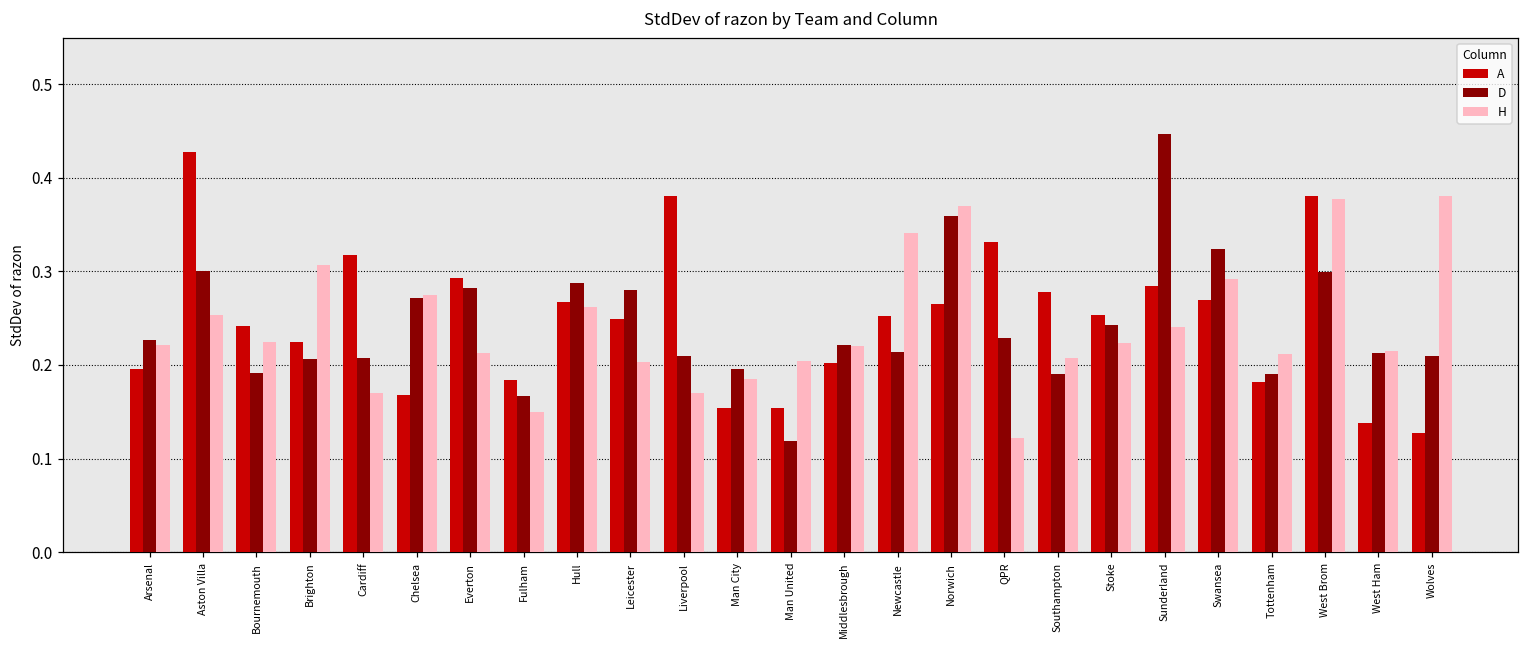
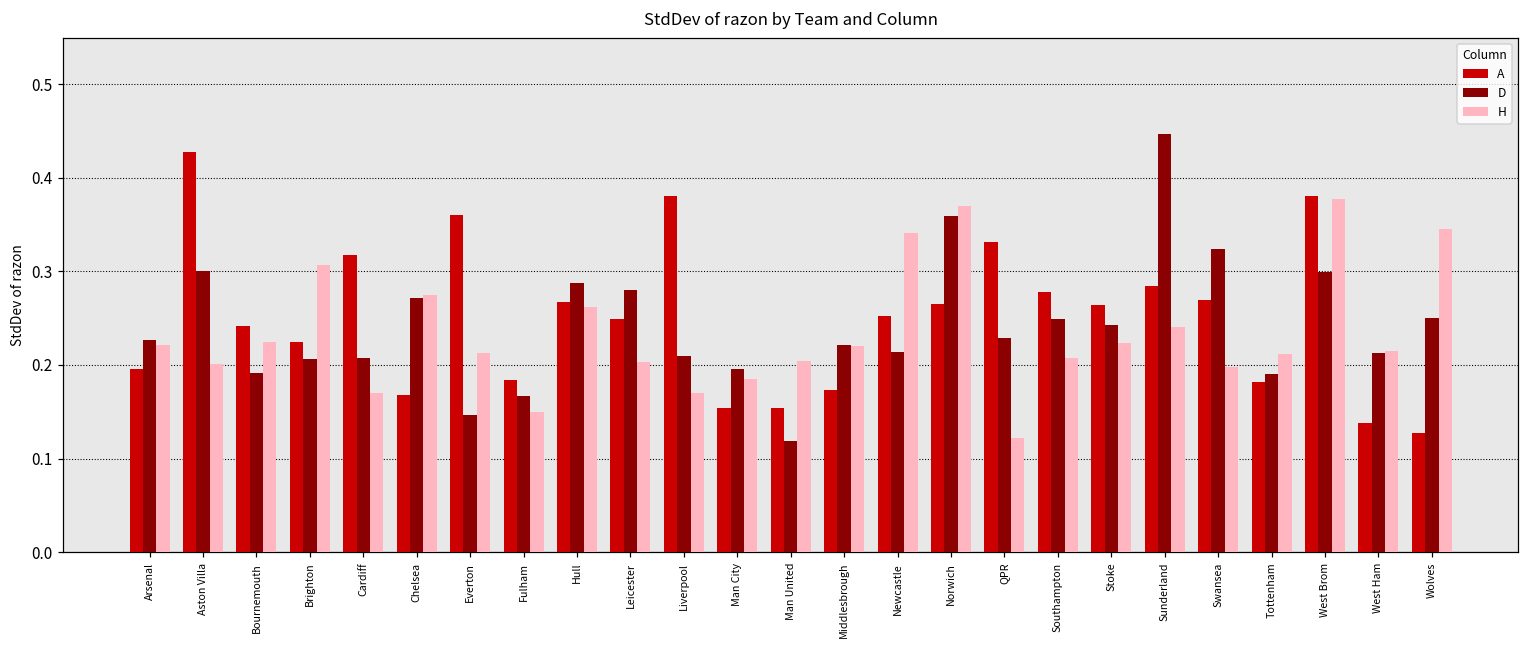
  {
    "A": {
      "Arsenal": 0.20,
      "Aston Villa": 0.43,
      "Bournemouth": 0.24,
      "Brighton": 0.23,
      "Cardiff": 0.32,
      "Chelsea": 0.17,
-     "Everton": 0.29,
+     "Everton": 0.36,
      "Fulham": 0.18,
      "Hull": 0.27,
      "Leicester": 0.25,
      "Liverpool": 0.38,
      "Man City": 0.15,
      "Man United": 0.15,
-     "Middlesbrough": 0.20,
+     "Middlesbrough": 0.17,
      "Newcastle": 0.25,
      "Norwich": 0.26,
      "QPR": 0.33,
      "Southampton": 0.28,
-     "Stoke": 0.25,
+     "Stoke": 0.26,
      "Sunderland": 0.28,
      "Swansea": 0.27,
      "Tottenham": 0.18,
      "West Brom": 0.38,
      "West Ham": 0.14,
      "Wolves": 0.13
    },
    "D": {
      "Arsenal": 0.23,
      "Aston Villa": 0.30,
      "Bournemouth": 0.19,
      "Brighton": 0.21,
      "Cardiff": 0.21,
      "Chelsea": 0.27,
-     "Everton": 0.28,
+     "Everton": 0.15,
      "Fulham": 0.17,
      "Hull": 0.29,
      "Leicester": 0.28,
      "Liverpool": 0.21,
      "Man City": 0.20,
      "Man United": 0.12,
      "Middlesbrough": 0.22,
      "Newcastle": 0.21,
      "Norwich": 0.36,
      "QPR": 0.23,
-     "Southampton": 0.19,
+     "Southampton": 0.25,
      "Stoke": 0.24,
      "Sunderland": 0.45,
      "Swansea": 0.32,
      "Tottenham": 0.19,
      "West Brom": 0.30,
      "West Ham": 0.21,
-     "Wolves": 0.21
+     "Wolves": 0.25
    },
    "H": {
      "Arsenal": 0.22,
-     "Aston Villa": 0.25,
+     "Aston Villa": 0.20,
      "Bournemouth": 0.22,
      "Brighton": 0.31,
      "Cardiff": 0.17,
      "Chelsea": 0.28,
      "Everton": 0.21,
      "Fulham": 0.15,
      "Hull": 0.26,
      "Leicester": 0.20,
      "Liverpool": 0.17,
      "Man City": 0.19,
      "Man United": 0.20,
      "Middlesbrough": 0.22,
      "Newcastle": 0.34,
      "Norwich": 0.37,
      "QPR": 0.12,
      "Southampton": 0.21,
      "Stoke": 0.22,
      "Sunderland": 0.24,
-     "Swansea": 0.29,
+     "Swansea": 0.20,
      "Tottenham": 0.21,
      "West Brom": 0.38,
      "West Ham": 0.21,
-     "Wolves": 0.38
+     "Wolves": 0.35
    }
  }
